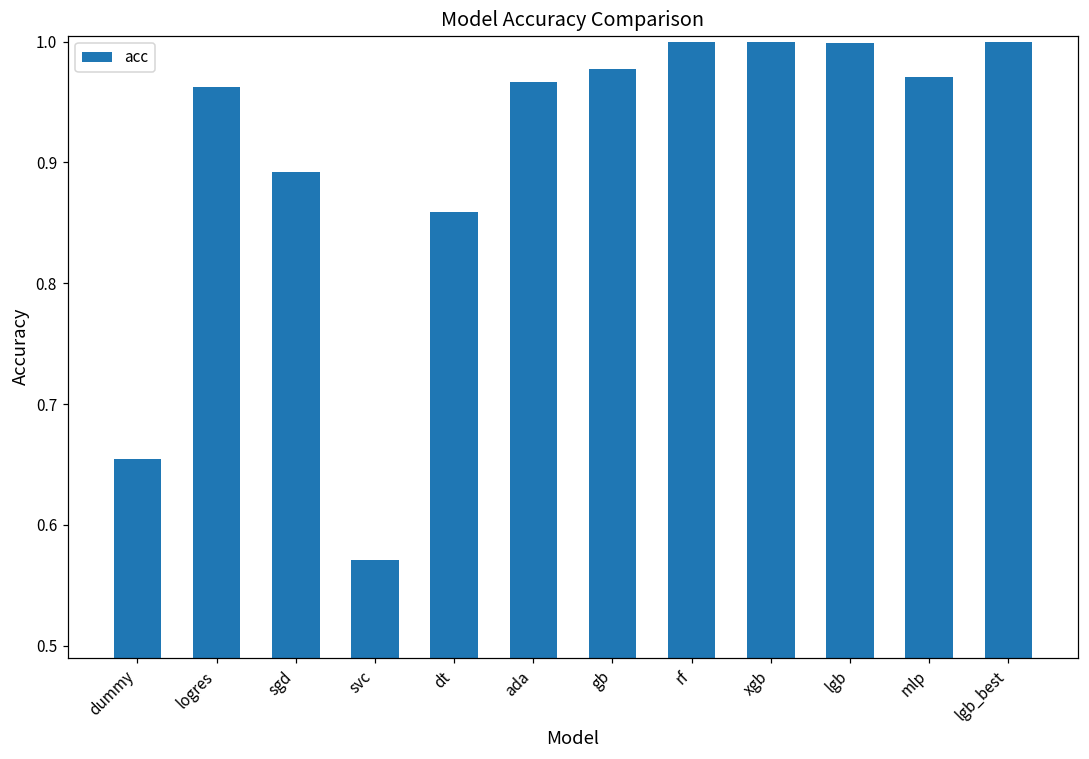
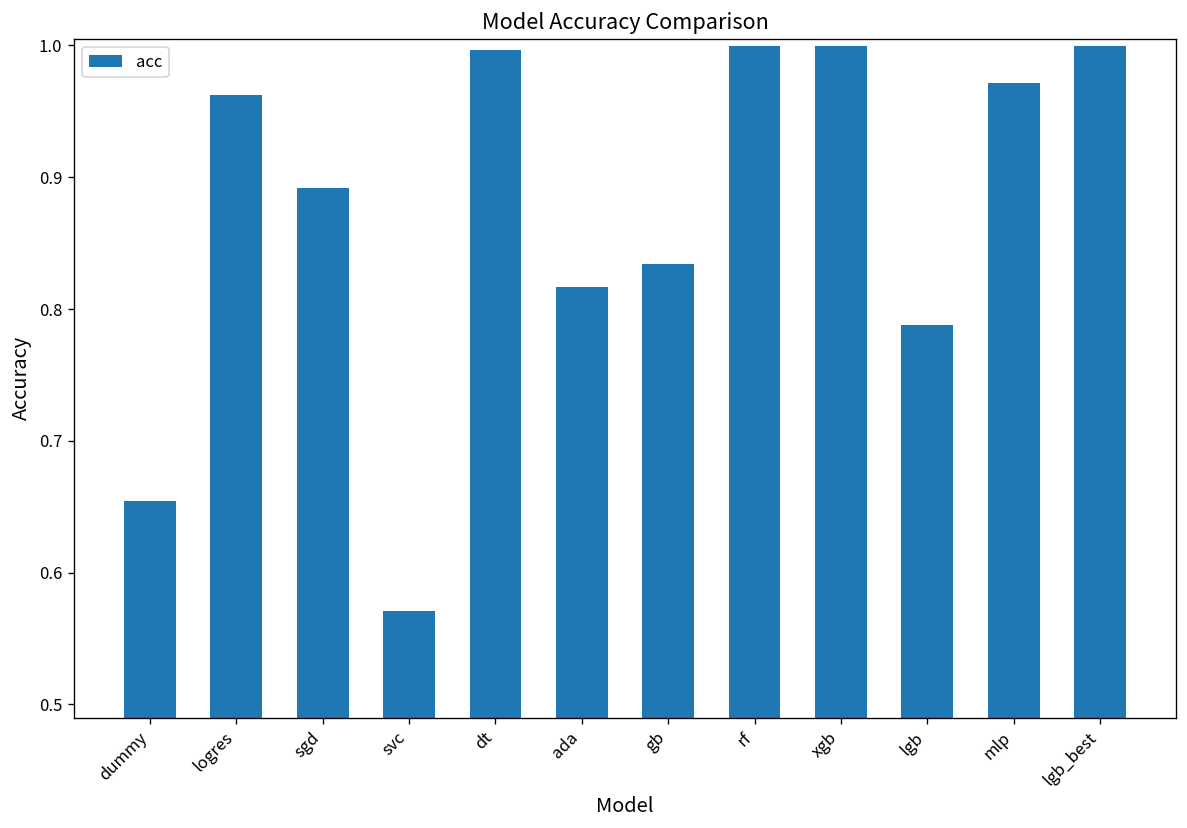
  {
    "dummy": 0.654,
    "logres": 0.963,
    "sgd": 0.892,
    "svc": 0.571,
-   "dt": 0.859,
-   "ada": 0.966,
-   "gb": 0.978,
+   "dt": 0.997,
+   "ada": 0.817,
+   "gb": 0.834,
    "rf": 1.000,
    "xgb": 0.999,
-   "lgb": 0.999,
+   "lgb": 0.788,
    "mlp": 0.971,
    "lgb_best": 1.000
  }
